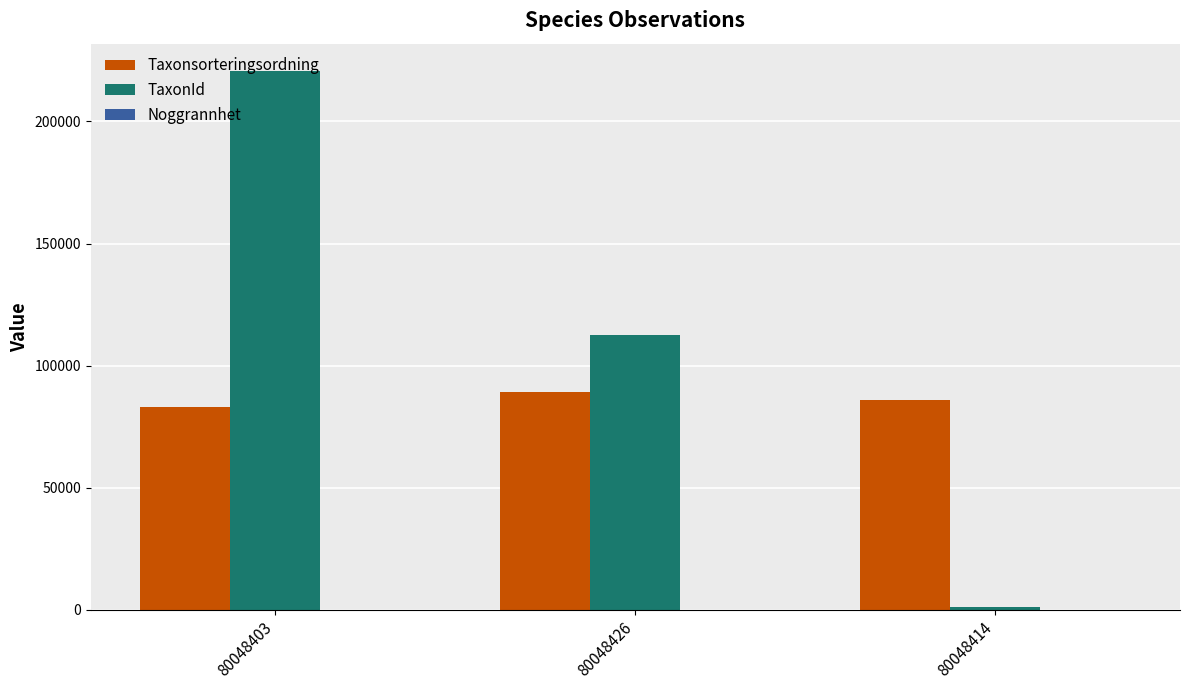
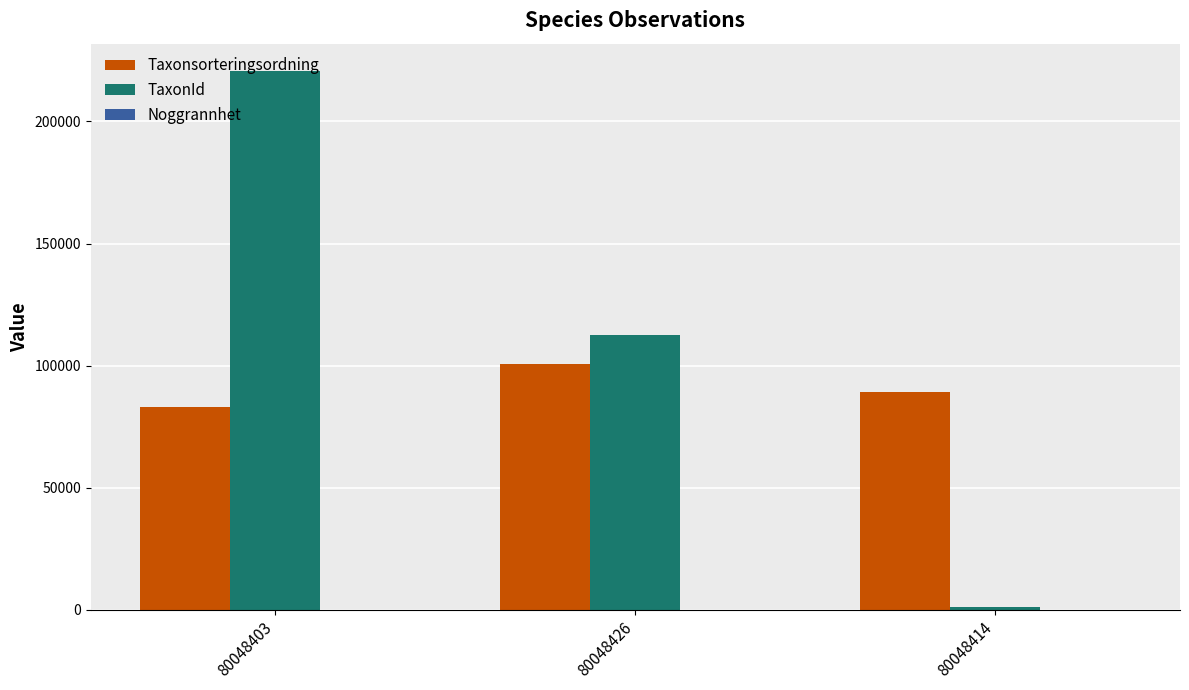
  {
    "Taxonsorteringsordning": {
      "80048403": 83000,
-     "80048426": 89000,
-     "80048414": 86000
+     "80048426": 101000,
+     "80048414": 89000
    },
    "TaxonId": {
      "80048403": 221000,
      "80048426": 112000,
      "80048414": 1000
    }
  }
